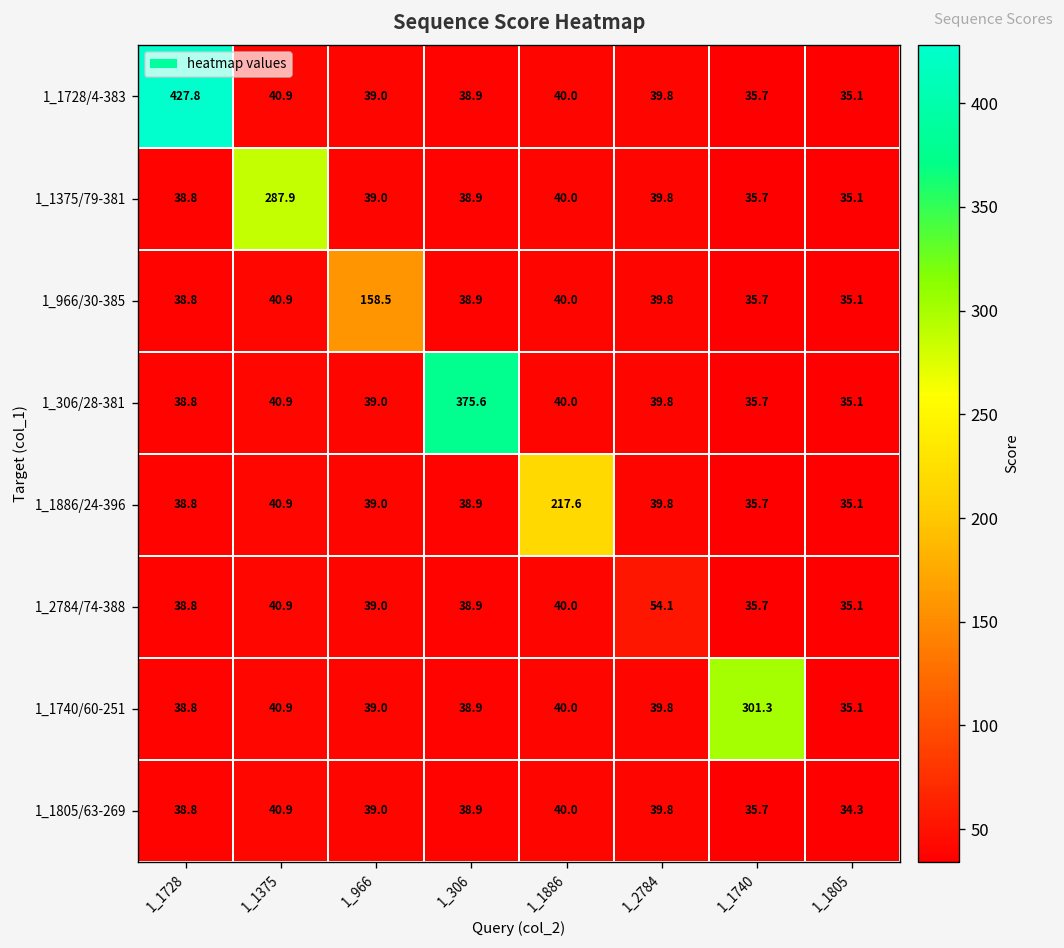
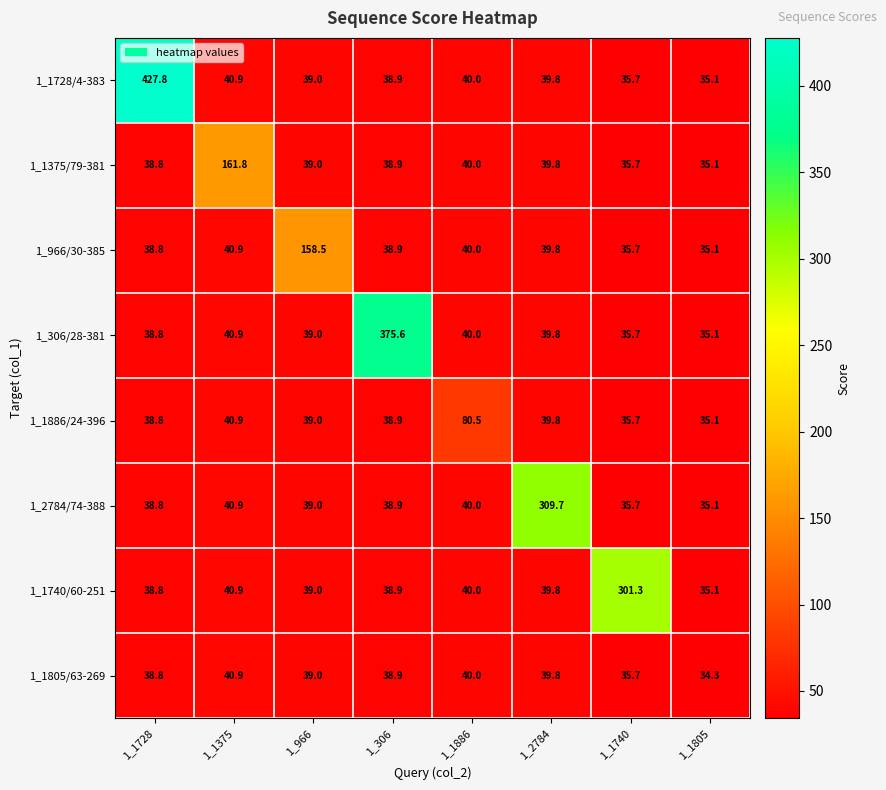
  {
    "1_1728/4-383": {
      "1_1728": 427.8,
      "1_1375": 40.9,
      "1_966": 39.0,
      "1_306": 38.9,
      "1_1886": 40.0,
      "1_2784": 39.8,
      "1_1740": 35.7,
      "1_1805": 35.1
    },
    "1_1375/79-381": {
      "1_1728": 38.8,
-     "1_1375": 287.9,
+     "1_1375": 161.8,
      "1_966": 39.0,
      "1_306": 38.9,
      "1_1886": 40.0,
      "1_2784": 39.8,
      "1_1740": 35.7,
      "1_1805": 35.1
    },
    "1_966/30-385": {
      "1_1728": 38.8,
      "1_1375": 40.9,
      "1_966": 158.5,
      "1_306": 38.9,
      "1_1886": 40.0,
      "1_2784": 39.8,
      "1_1740": 35.7,
      "1_1805": 35.1
    },
    "1_306/28-381": {
      "1_1728": 38.8,
      "1_1375": 40.9,
      "1_966": 39.0,
      "1_306": 375.6,
      "1_1886": 40.0,
      "1_2784": 39.8,
      "1_1740": 35.7,
      "1_1805": 35.1
    },
    "1_1886/24-396": {
      "1_1728": 38.8,
      "1_1375": 40.9,
      "1_966": 39.0,
      "1_306": 38.9,
-     "1_1886": 217.6,
+     "1_1886": 80.5,
      "1_2784": 39.8,
      "1_1740": 35.7,
      "1_1805": 35.1
    },
    "1_2784/74-388": {
      "1_1728": 38.8,
      "1_1375": 40.9,
      "1_966": 39.0,
      "1_306": 38.9,
      "1_1886": 40.0,
-     "1_2784": 54.1,
+     "1_2784": 309.7,
      "1_1740": 35.7,
      "1_1805": 35.1
    },
    "1_1740/60-251": {
      "1_1728": 38.8,
      "1_1375": 40.9,
      "1_966": 39.0,
      "1_306": 38.9,
      "1_1886": 40.0,
      "1_2784": 39.8,
      "1_1740": 301.3,
      "1_1805": 35.1
    },
    "1_1805/63-269": {
      "1_1728": 38.8,
      "1_1375": 40.9,
      "1_966": 39.0,
      "1_306": 38.9,
      "1_1886": 40.0,
      "1_2784": 39.8,
      "1_1740": 35.7,
      "1_1805": 34.3
    }
  }
